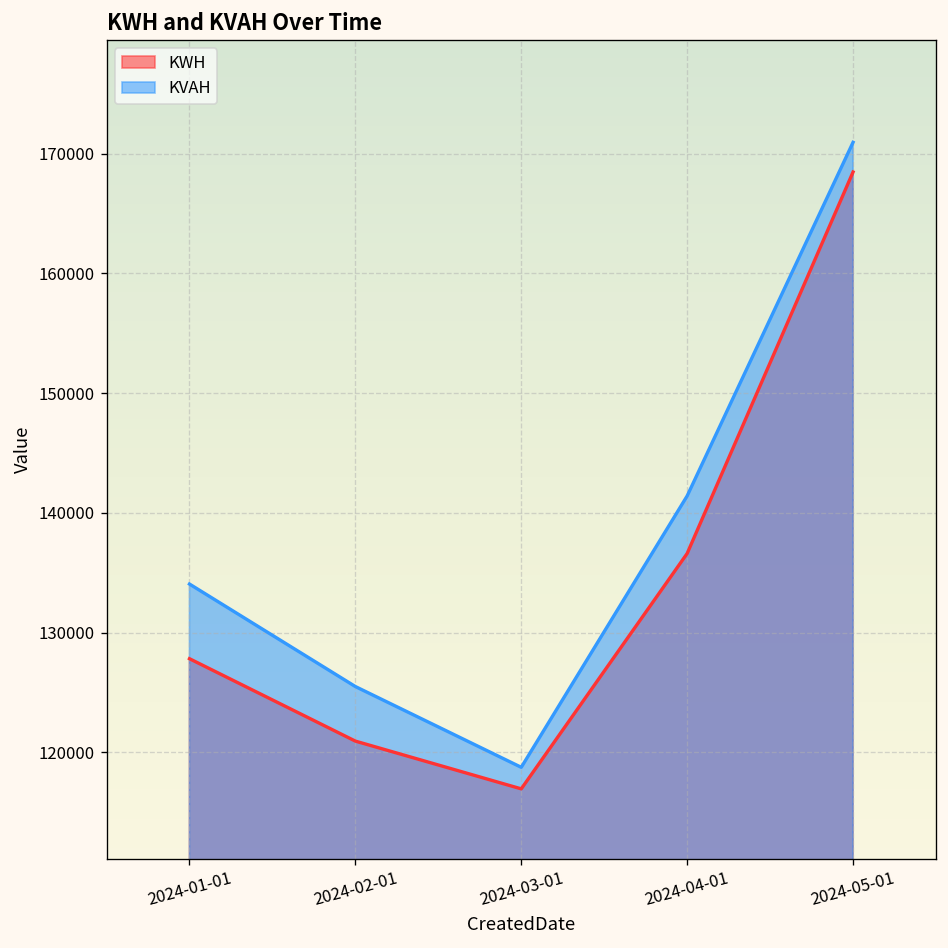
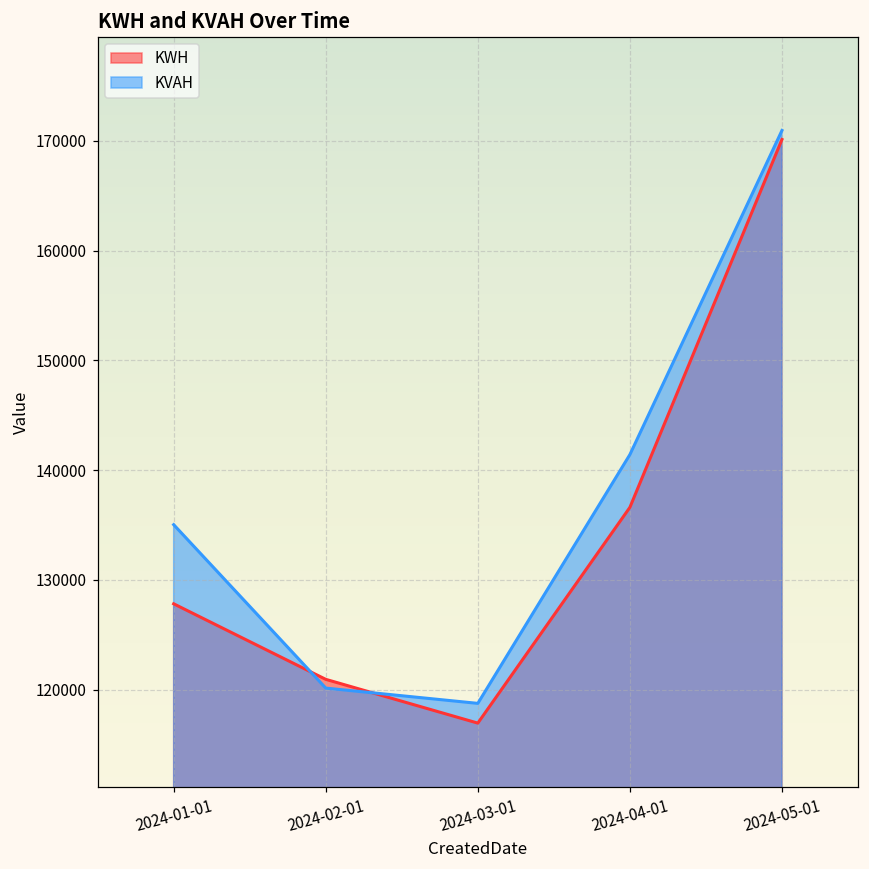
  {
    "KWH": {
      "2024-01-01": 128000,
      "2024-02-01": 121000,
      "2024-03-01": 117000,
      "2024-04-01": 137000,
-     "2024-05-01": 168000
+     "2024-05-01": 170000
    },
    "KVAH": {
-     "2024-01-01": 134000,
-     "2024-02-01": 125000,
+     "2024-01-01": 135000,
+     "2024-02-01": 120000,
      "2024-03-01": 119000,
      "2024-04-01": 141000,
      "2024-05-01": 171000
    }
  }
